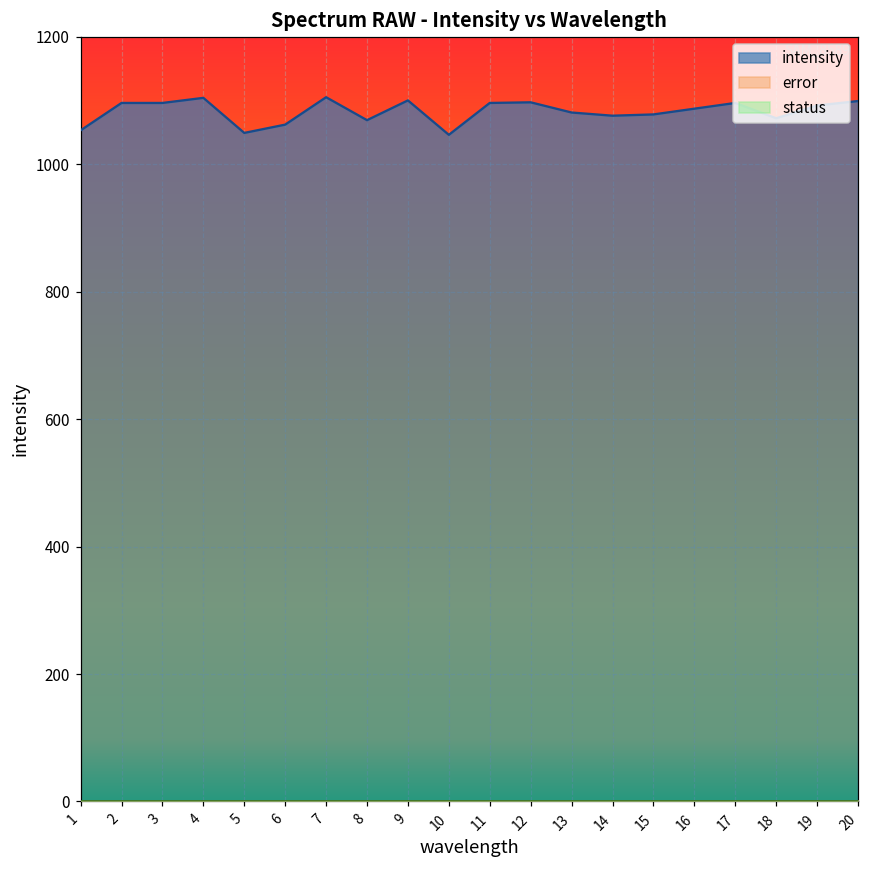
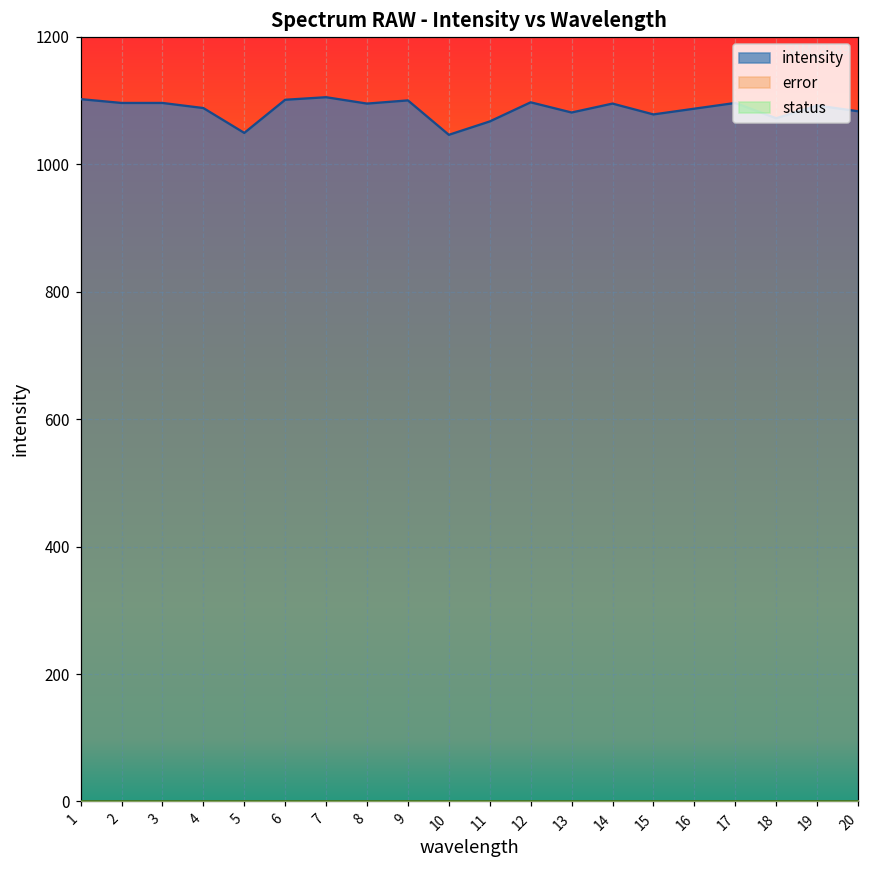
  {
    "intensity": {
-     "1": 1050,
+     "1": 1100,
      "2": 1100,
      "3": 1100,
-     "4": 1100,
+     "4": 1090,
      "5": 1050,
-     "6": 1060,
+     "6": 1100,
      "7": 1110,
-     "8": 1070,
+     "8": 1100,
      "9": 1100,
      "10": 1050,
-     "11": 1100,
+     "11": 1070,
      "12": 1100,
      "13": 1080,
-     "14": 1080,
+     "14": 1100,
      "15": 1080,
      "16": 1090,
      "18": 1070,
-     "20": 1100
+     "20": 1080
    },
    "status": {
      "1": 0,
      "2": 0,
      "3": 0,
      "4": 0,
      "5": 0,
      "6": 0,
      "7": 0,
      "8": 0,
      "9": 0,
      "10": 0,
      "11": 0,
      "12": 0,
      "13": 0,
      "14": 0,
      "15": 0,
      "16": 0,
      "17": 0,
      "18": 0,
      "19": 0,
      "20": 0
    }
  }
